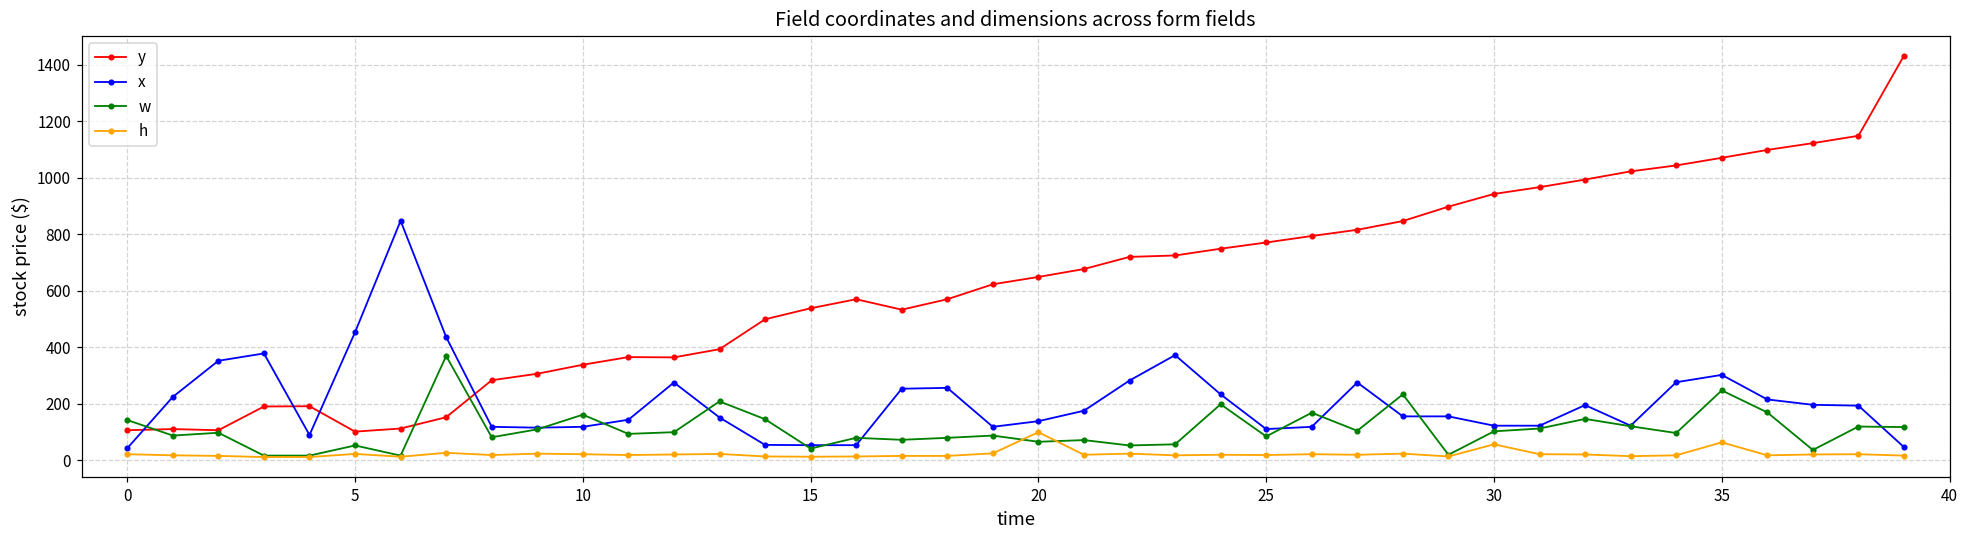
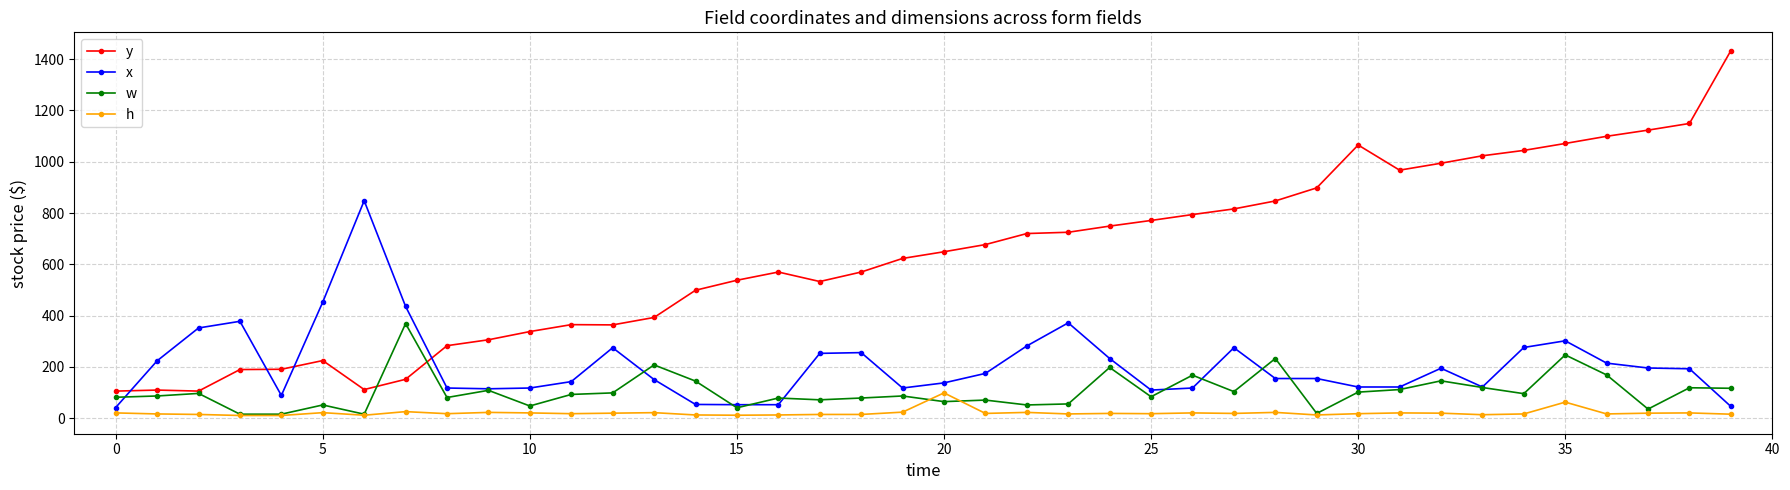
  {
    "y": {
      "0": 110,
-     "5": 100,
+     "5": 230,
      "10": 340,
      "15": 540,
      "20": 650,
      "25": 770,
-     "30": 940,
+     "30": 1070,
      "35": 1070
    },
    "x": {
      "0": 40,
      "5": 450,
      "10": 120,
      "15": 50,
      "20": 140,
      "25": 110,
      "30": 120,
      "35": 300
    },
    "w": {
-     "0": 140,
+     "0": 80,
      "5": 50,
-     "10": 160,
+     "10": 50,
      "15": 40,
      "20": 70,
      "25": 80,
      "30": 100,
      "35": 250
    },
    "h": {
      "0": 20,
      "5": 20,
      "10": 20,
      "15": 10,
      "20": 100,
      "25": 20,
-     "30": 60,
+     "30": 20,
      "35": 60
    }
  }
